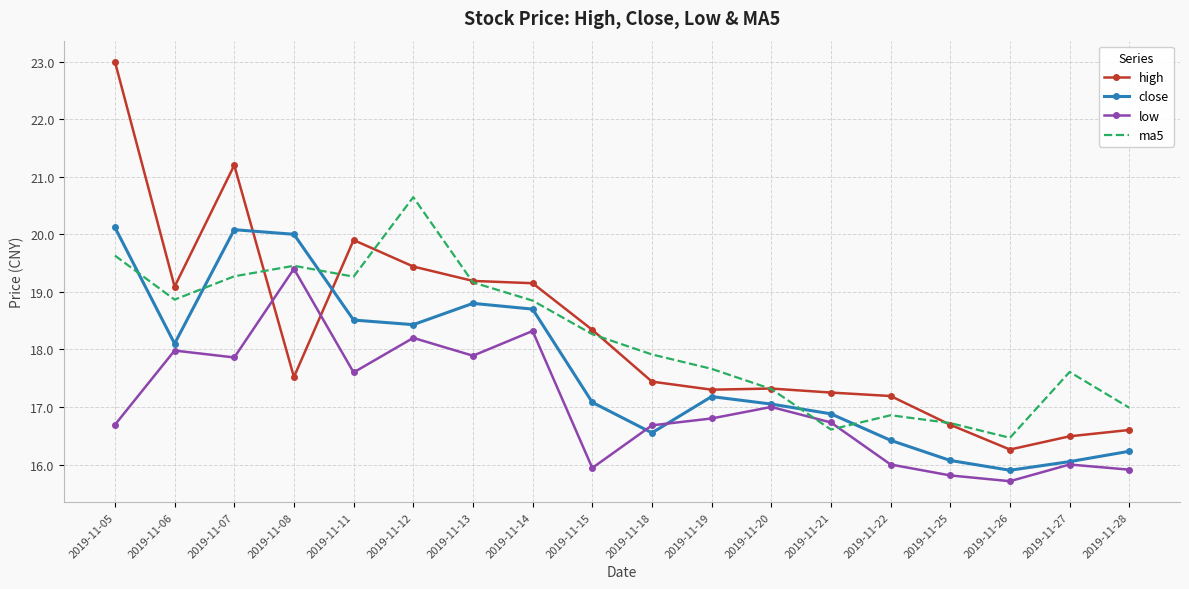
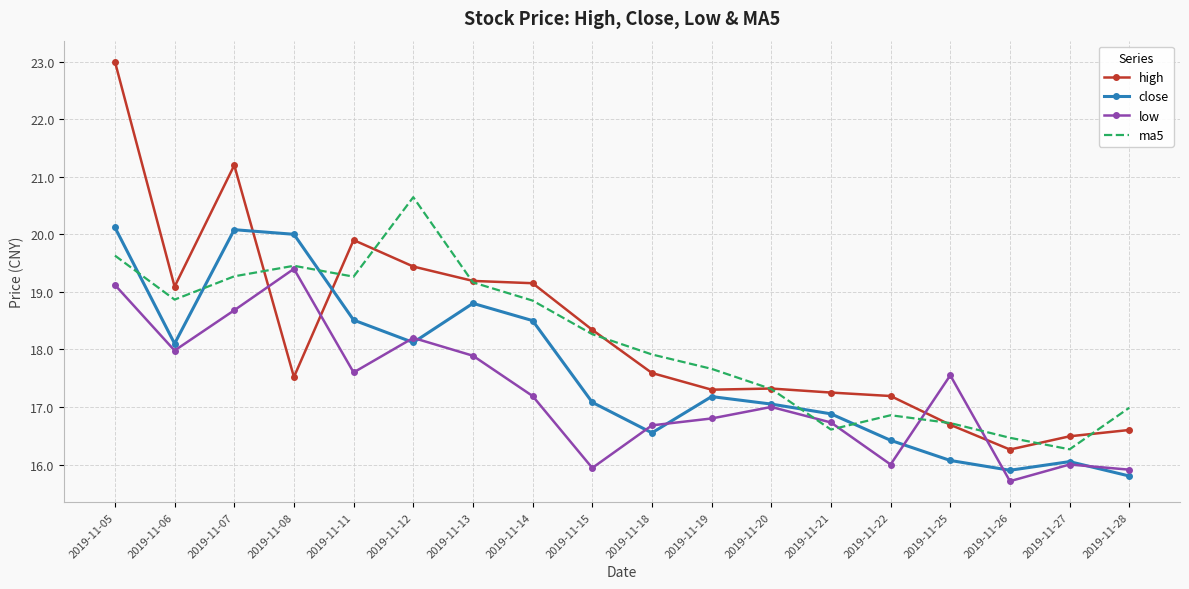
  {
    "high": {
      "2019-11-05": 23.0,
      "2019-11-06": 19.1,
      "2019-11-07": 21.2,
      "2019-11-08": 17.5,
      "2019-11-11": 19.9,
      "2019-11-12": 19.4,
      "2019-11-14": 19.2,
      "2019-11-15": 18.3,
-     "2019-11-18": 17.4,
+     "2019-11-18": 17.6,
      "2019-11-19": 17.3,
      "2019-11-21": 17.3,
      "2019-11-22": 17.2,
      "2019-11-26": 16.3,
      "2019-11-27": 16.5,
      "2019-11-28": 16.6
    },
    "close": {
      "2019-11-05": 20.1,
      "2019-11-06": 18.1,
      "2019-11-07": 20.1,
      "2019-11-08": 20.0,
      "2019-11-11": 18.5,
-     "2019-11-12": 18.4,
+     "2019-11-12": 18.1,
      "2019-11-13": 18.8,
-     "2019-11-14": 18.7,
+     "2019-11-14": 18.5,
      "2019-11-15": 17.1,
      "2019-11-18": 16.6,
      "2019-11-19": 17.2,
      "2019-11-20": 17.1,
      "2019-11-21": 16.9,
      "2019-11-22": 16.4,
      "2019-11-25": 16.1,
      "2019-11-26": 15.9,
      "2019-11-27": 16.1,
-     "2019-11-28": 16.2
+     "2019-11-28": 15.8
    },
    "low": {
-     "2019-11-05": 16.7,
+     "2019-11-05": 19.1,
      "2019-11-06": 18.0,
-     "2019-11-07": 17.9,
+     "2019-11-07": 18.7,
      "2019-11-08": 19.4,
      "2019-11-11": 17.6,
      "2019-11-12": 18.2,
      "2019-11-13": 17.9,
-     "2019-11-14": 18.3,
+     "2019-11-14": 17.2,
      "2019-11-15": 15.9,
      "2019-11-18": 16.7,
      "2019-11-19": 16.8,
      "2019-11-20": 17.0,
      "2019-11-21": 16.7,
      "2019-11-22": 16.0,
-     "2019-11-25": 15.8,
+     "2019-11-25": 17.6,
      "2019-11-26": 15.7,
      "2019-11-27": 16.0,
      "2019-11-28": 15.9
    },
    "ma5": {
      "2019-11-05": 19.6,
      "2019-11-06": 18.9,
      "2019-11-07": 19.3,
      "2019-11-08": 19.5,
      "2019-11-11": 19.3,
      "2019-11-12": 20.6,
      "2019-11-14": 18.8,
      "2019-11-15": 18.3,
      "2019-11-18": 17.9,
      "2019-11-19": 17.7,
      "2019-11-21": 16.6,
      "2019-11-22": 16.9,
      "2019-11-26": 16.5,
-     "2019-11-27": 17.6,
+     "2019-11-27": 16.3,
      "2019-11-28": 17.0
    }
  }
